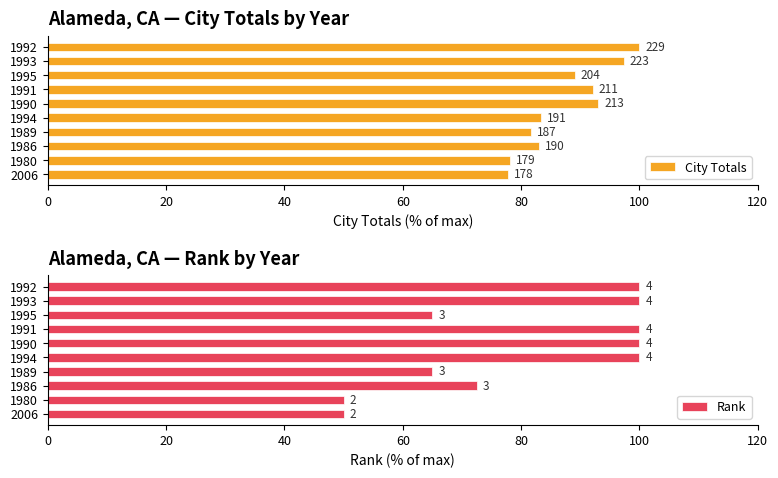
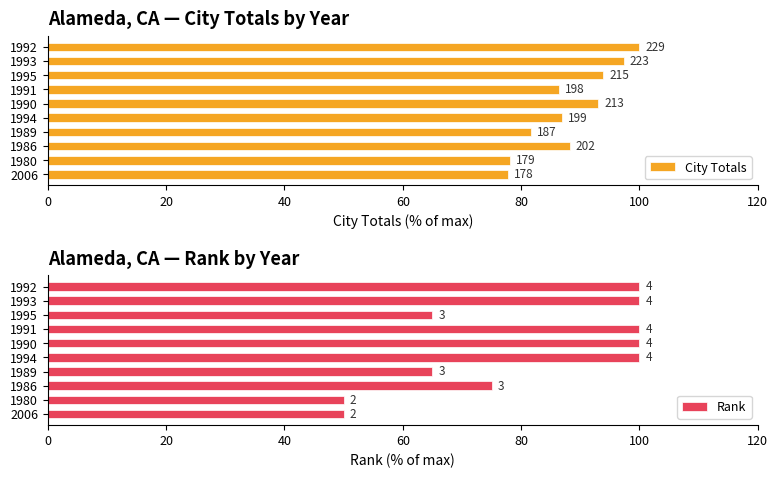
  {
    "Alameda, CA — City Totals by Year": {
-     "1995": 204,
-     "1991": 211,
-     "1994": 191,
-     "1986": 190
+     "1995": 215,
+     "1991": 198,
+     "1994": 199,
+     "1986": 202
    },
    "Alameda, CA — Rank by Year": {
-     "1986": 73
+     "1986": 75
    }
  }
